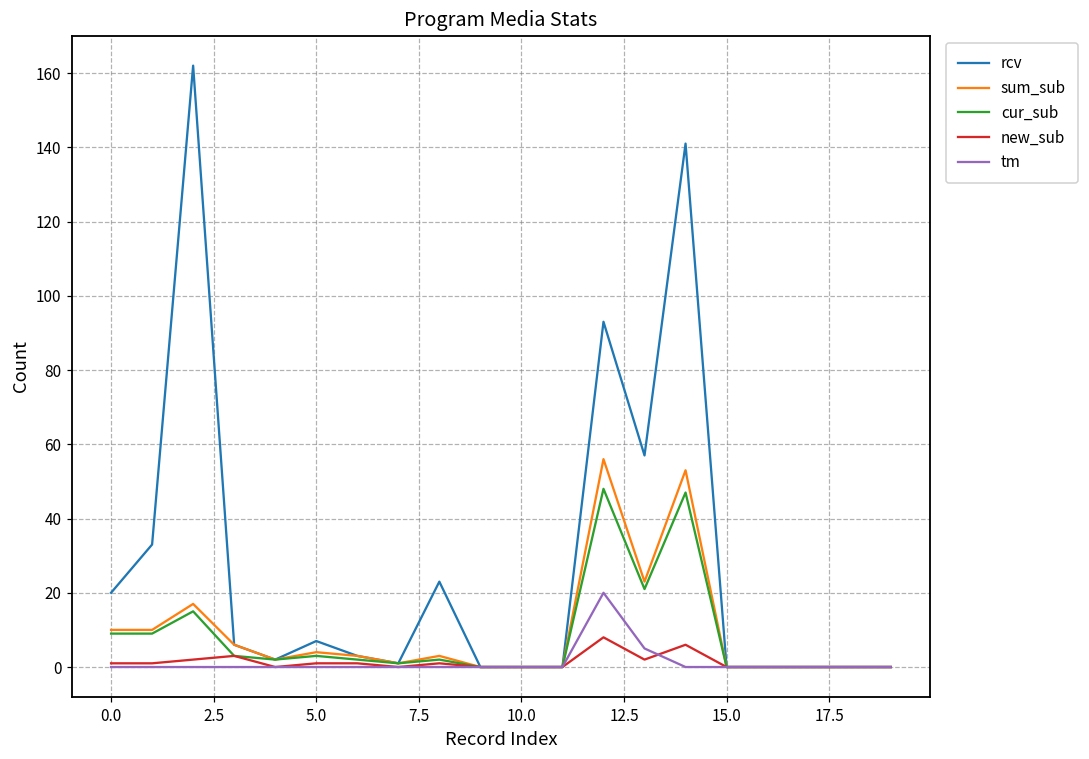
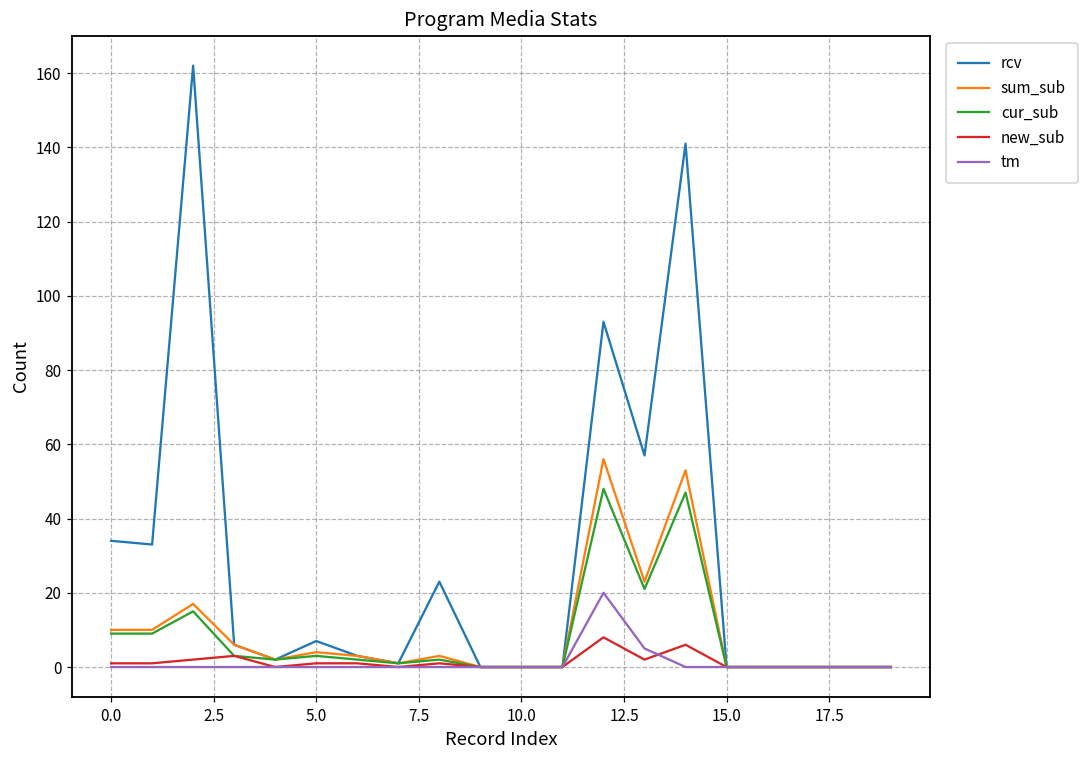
  {
    "rcv": {
-     "0.0": 20,
+     "0.0": 34,
      "5.0": 7
    },
    "sum_sub": {
      "0.0": 10,
      "5.0": 4
    },
    "cur_sub": {
      "0.0": 9,
      "5.0": 3
    },
    "new_sub": {
      "0.0": 1,
      "5.0": 1
    },
    "tm": {
      "0.0": 0,
      "5.0": 0
    }
  }
